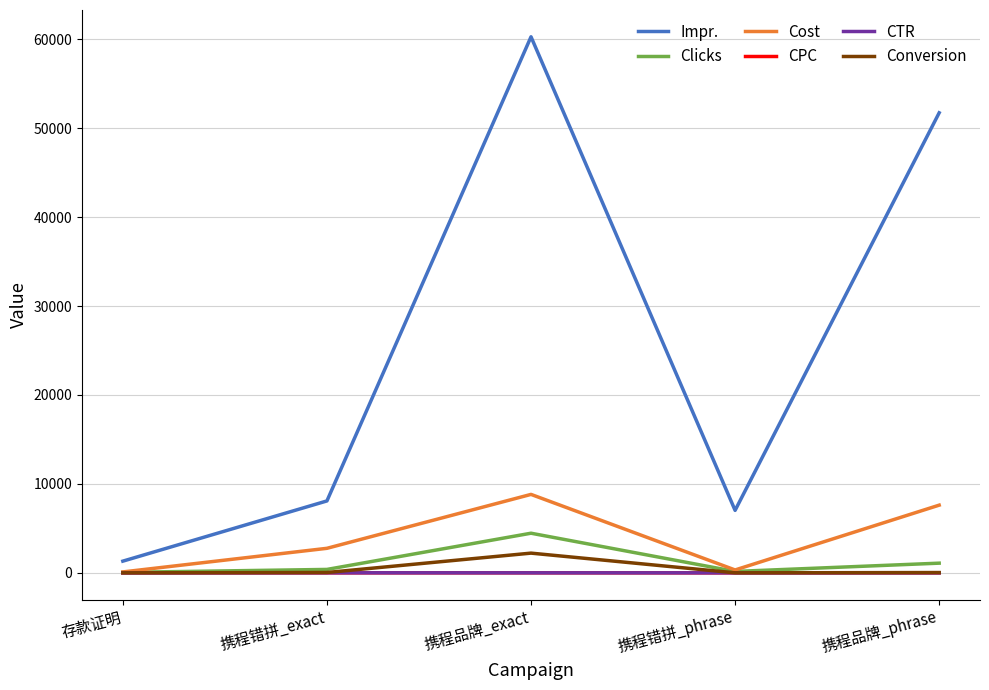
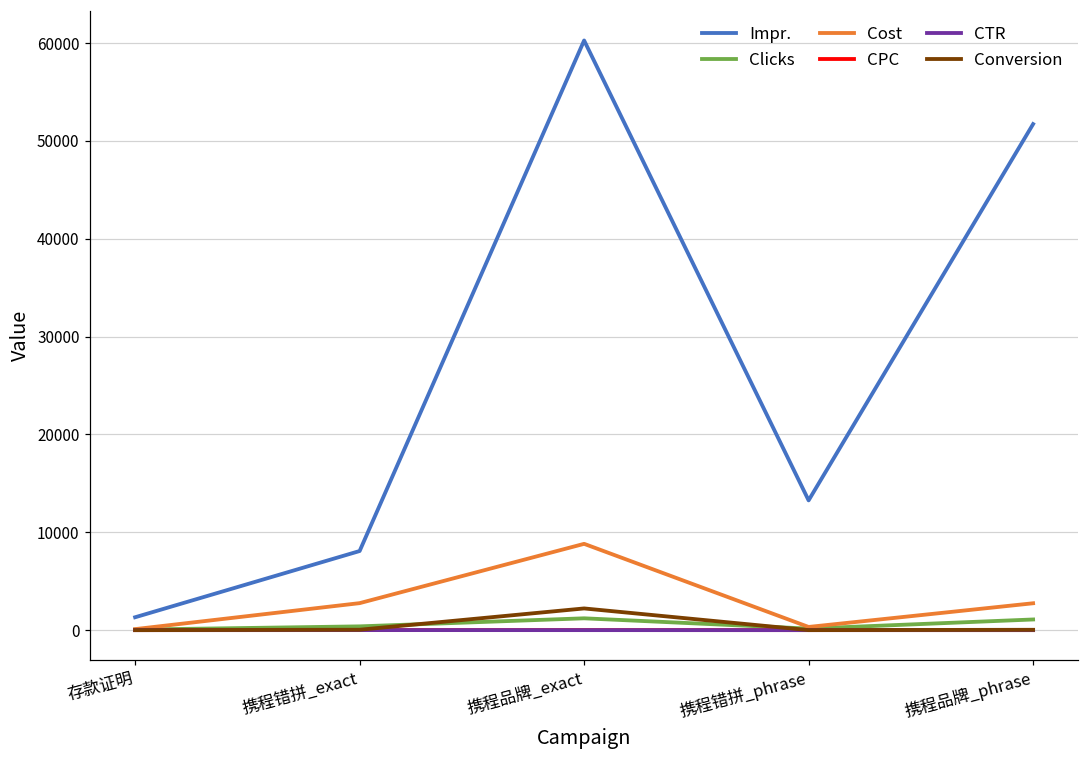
  {
    "Impr.": {
      "存款证明": 1000,
      "携程错拼_exact": 8000,
      "携程品牌_exact": 60000,
-     "携程错拼_phrase": 7000,
+     "携程错拼_phrase": 13000,
      "携程品牌_phrase": 52000
    },
    "Clicks": {
      "携程错拼_exact": 0,
-     "携程品牌_exact": 4000,
+     "携程品牌_exact": 1000,
      "携程品牌_phrase": 1000
    },
    "Cost": {
      "携程错拼_exact": 3000,
      "携程品牌_exact": 9000,
-     "携程品牌_phrase": 8000
+     "携程品牌_phrase": 3000
    },
    "CTR": {
      "携程品牌_exact": 0
    },
    "Conversion": {
      "携程品牌_exact": 2000
    }
  }
